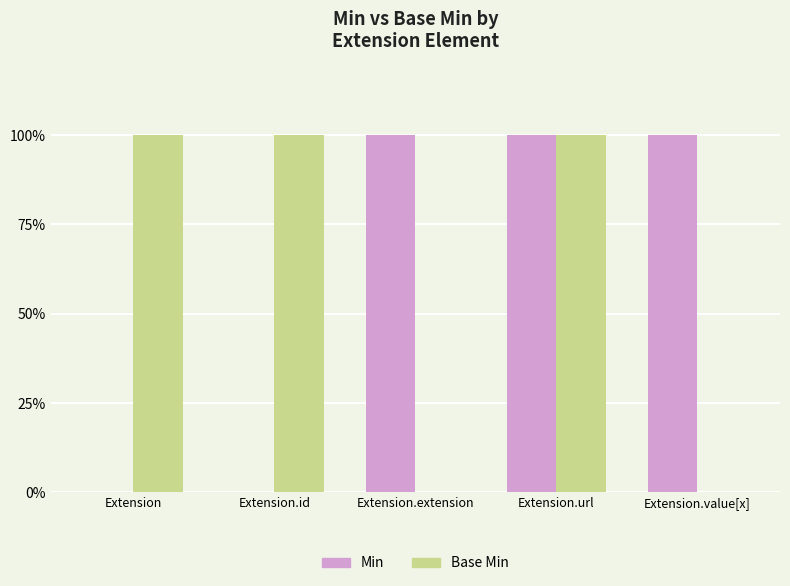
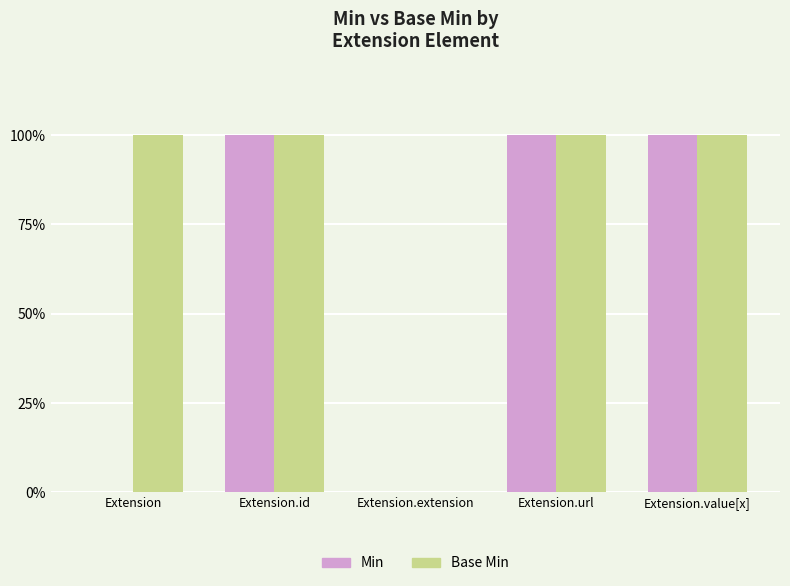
  {
    "Min": {
      "Extension": "0%",
-     "Extension.id": "0%",
-     "Extension.extension": "100%",
+     "Extension.id": "100%",
+     "Extension.extension": "0%",
      "Extension.url": "100%",
      "Extension.value[x]": "100%"
    },
    "Base Min": {
      "Extension": "100%",
      "Extension.id": "100%",
      "Extension.extension": "0%",
      "Extension.url": "100%",
-     "Extension.value[x]": "0%"
+     "Extension.value[x]": "100%"
    }
  }
